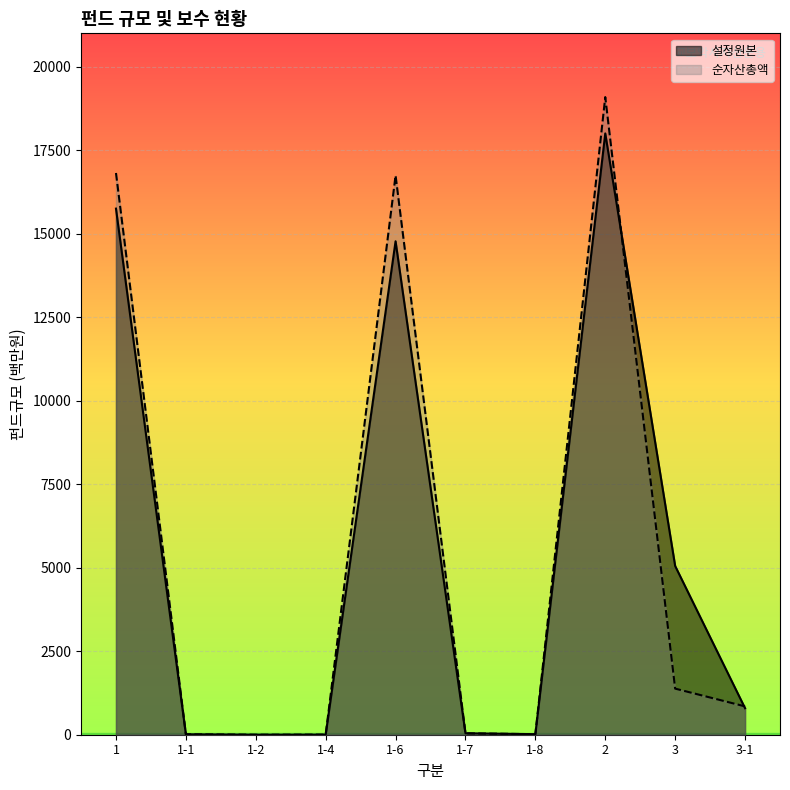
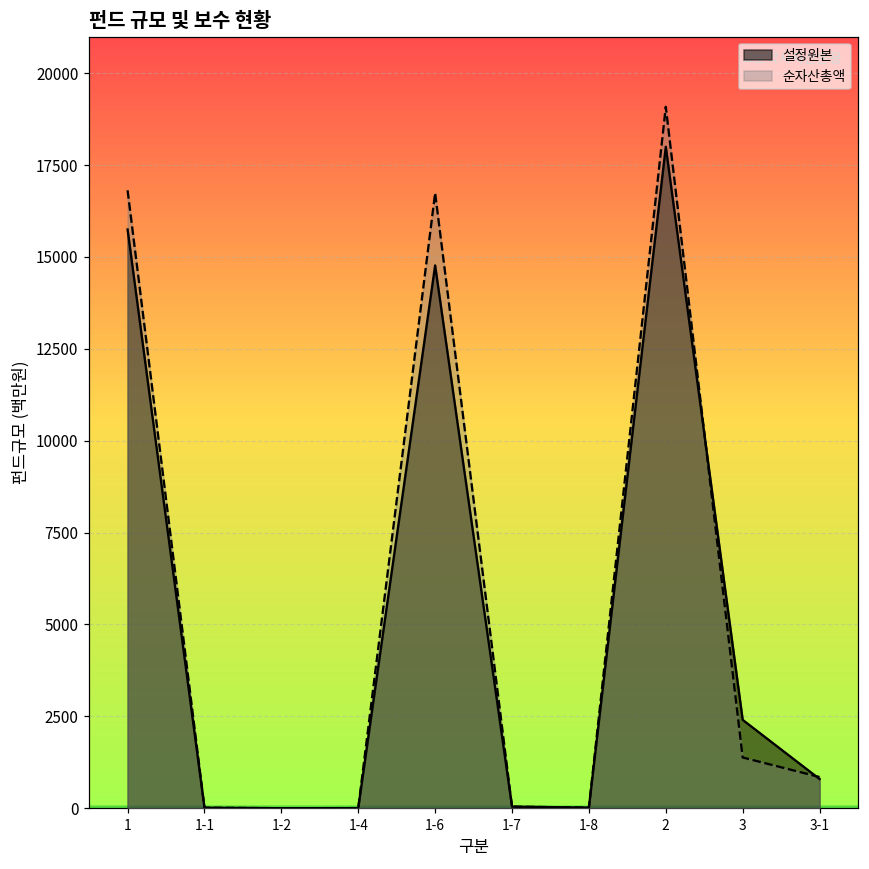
  {
    "설정원본": {
      "1": 15700,
      "1-6": 14800,
      "2": 18000,
-     "3": 5100
+     "3": 2400
    },
    "순자산총액": {
      "1": 16800,
      "1-6": 16700,
      "2": 19100,
      "3": 1400
    }
  }
